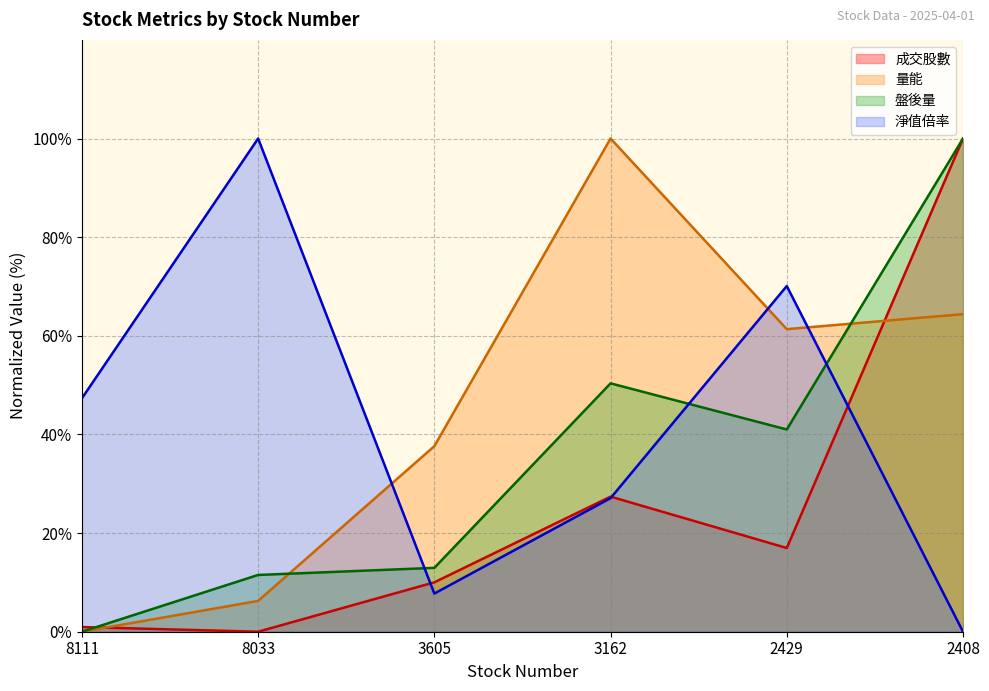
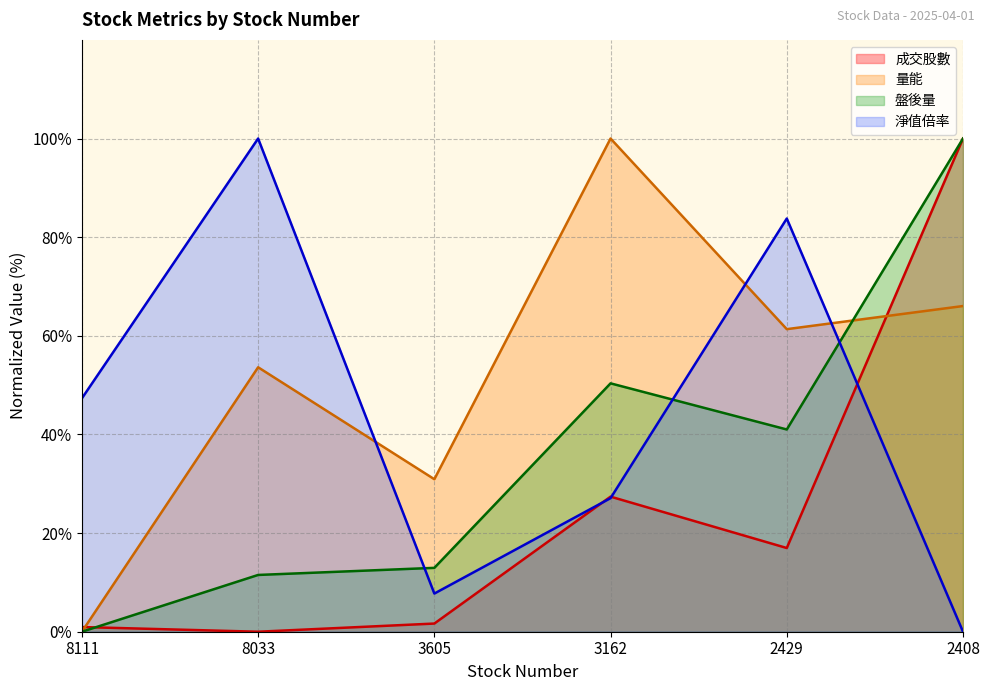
  {
    "成交股數": {
      "8111": "1%",
      "8033": "0%",
-     "3605": "10%",
+     "3605": "2%",
      "2429": "17%"
    },
    "量能": {
-     "8033": "6%",
-     "3605": "38%",
+     "8033": "54%",
+     "3605": "31%",
      "3162": "100%",
      "2429": "61%",
-     "2408": "64%"
+     "2408": "66%"
    },
    "盤後量": {
      "8033": "12%",
      "3605": "13%",
      "3162": "50%",
      "2429": "41%"
    },
    "淨值倍率": {
      "8111": "47%",
      "8033": "100%",
      "3605": "8%",
-     "2429": "70%",
+     "2429": "84%",
      "2408": "0%"
    }
  }
